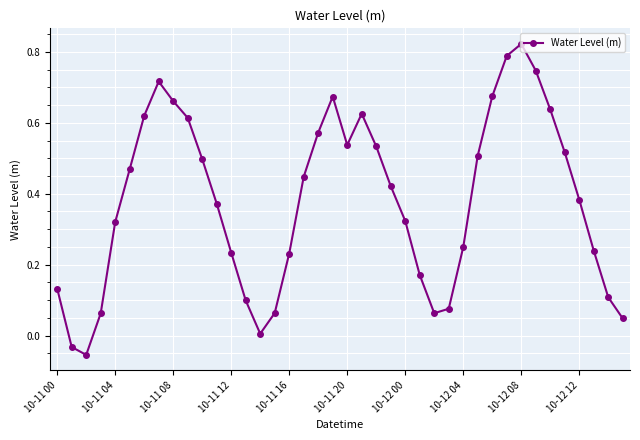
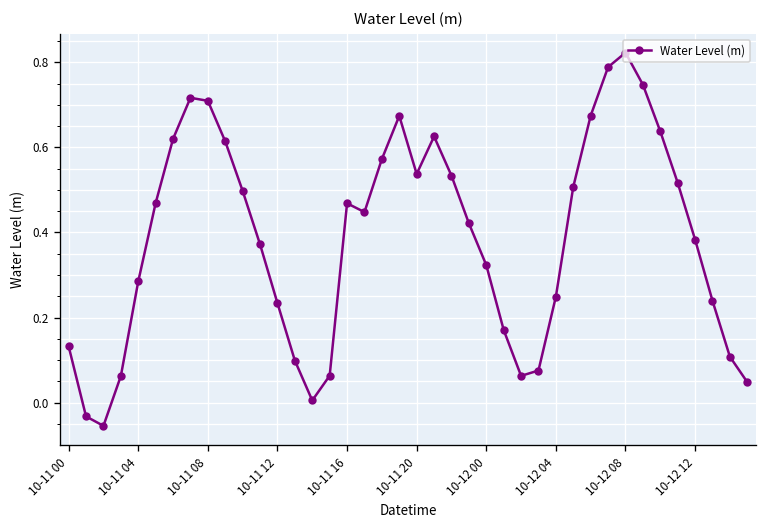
  {
    "10-11 00": 0.13,
-   "10-11 04": 0.32,
-   "10-11 08": 0.66,
+   "10-11 04": 0.28,
+   "10-11 08": 0.71,
    "10-11 12": 0.23,
-   "10-11 16": 0.23,
+   "10-11 16": 0.47,
    "10-11 20": 0.54,
    "10-12 00": 0.32,
    "10-12 04": 0.25,
    "10-12 12": 0.38
  }
